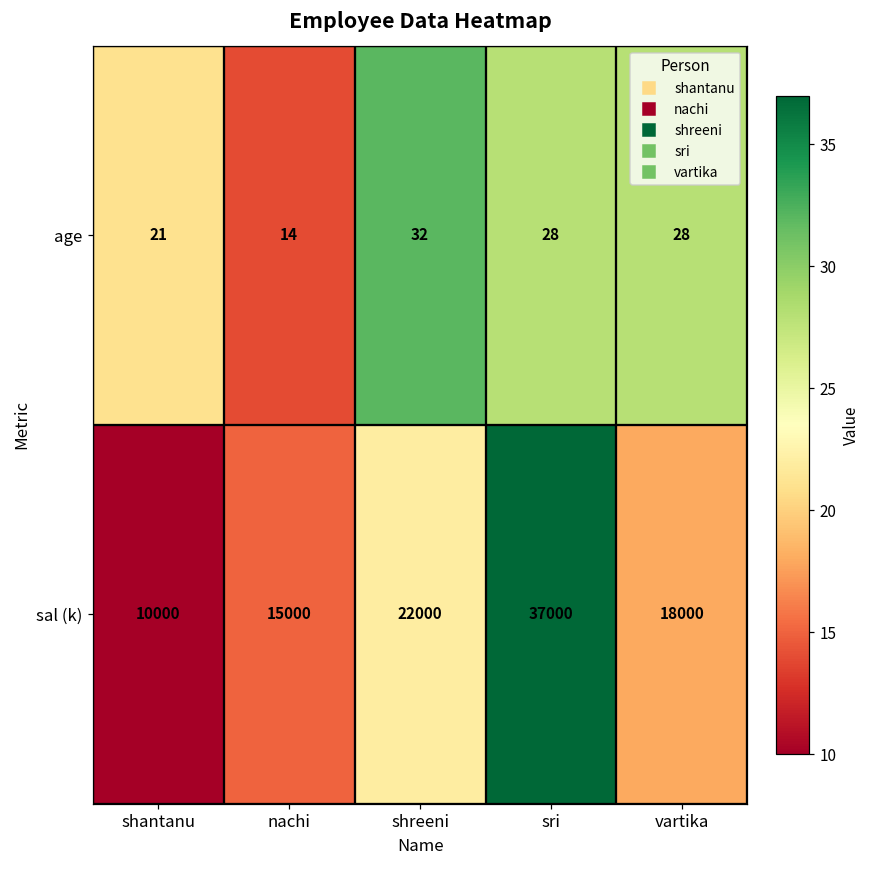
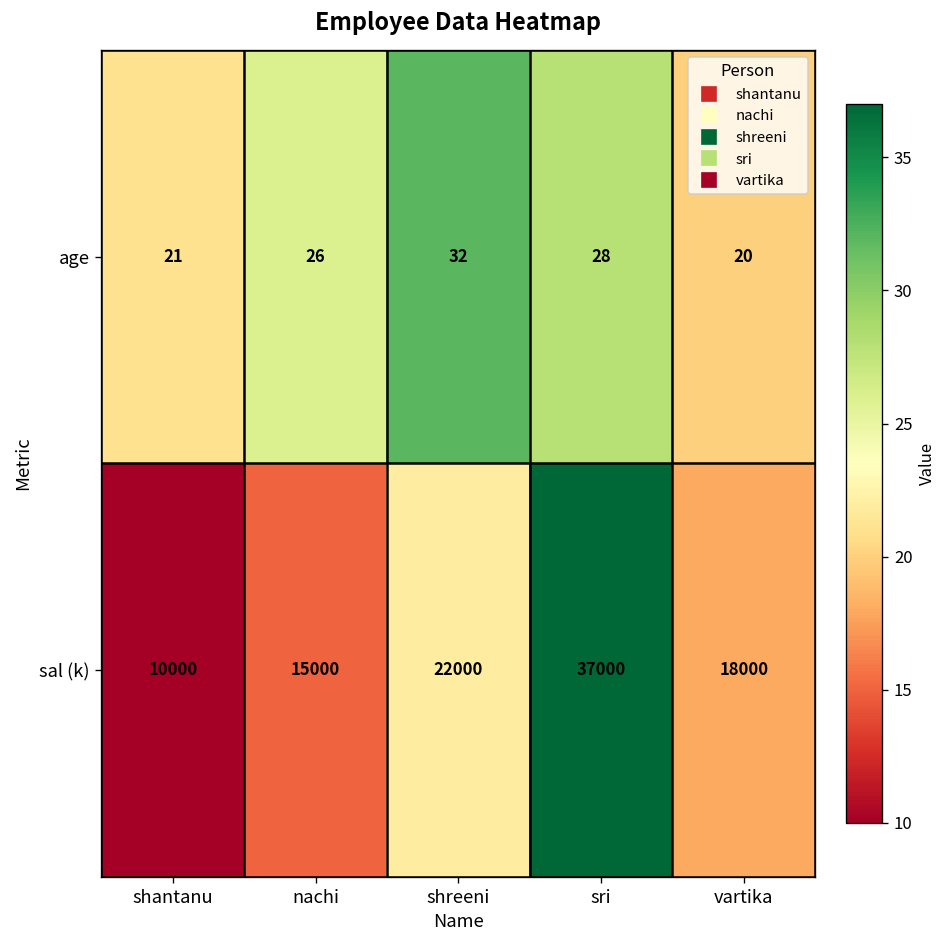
  {
    "age": {
      "shantanu": 21,
-     "nachi": 14,
+     "nachi": 26,
      "shreeni": 32,
      "sri": 28,
-     "vartika": 28
+     "vartika": 20
    },
    "sal (k)": {
      "shantanu": 10000,
      "nachi": 15000,
      "shreeni": 22000,
      "sri": 37000,
      "vartika": 18000
    }
  }
